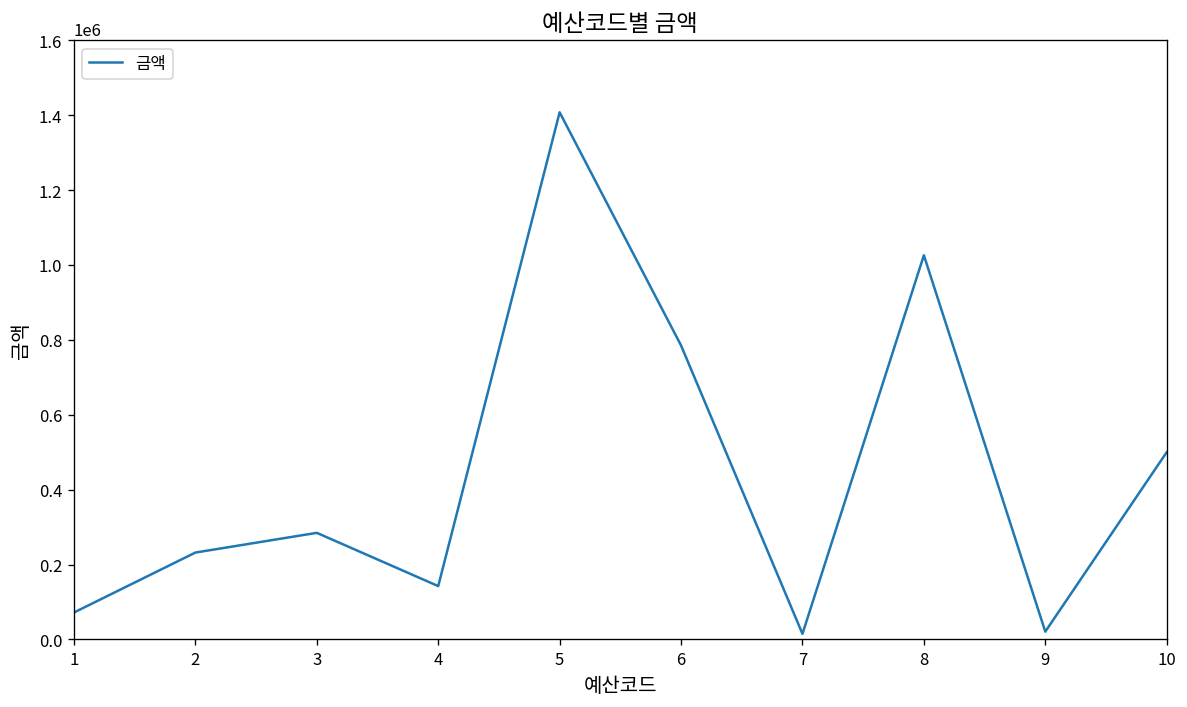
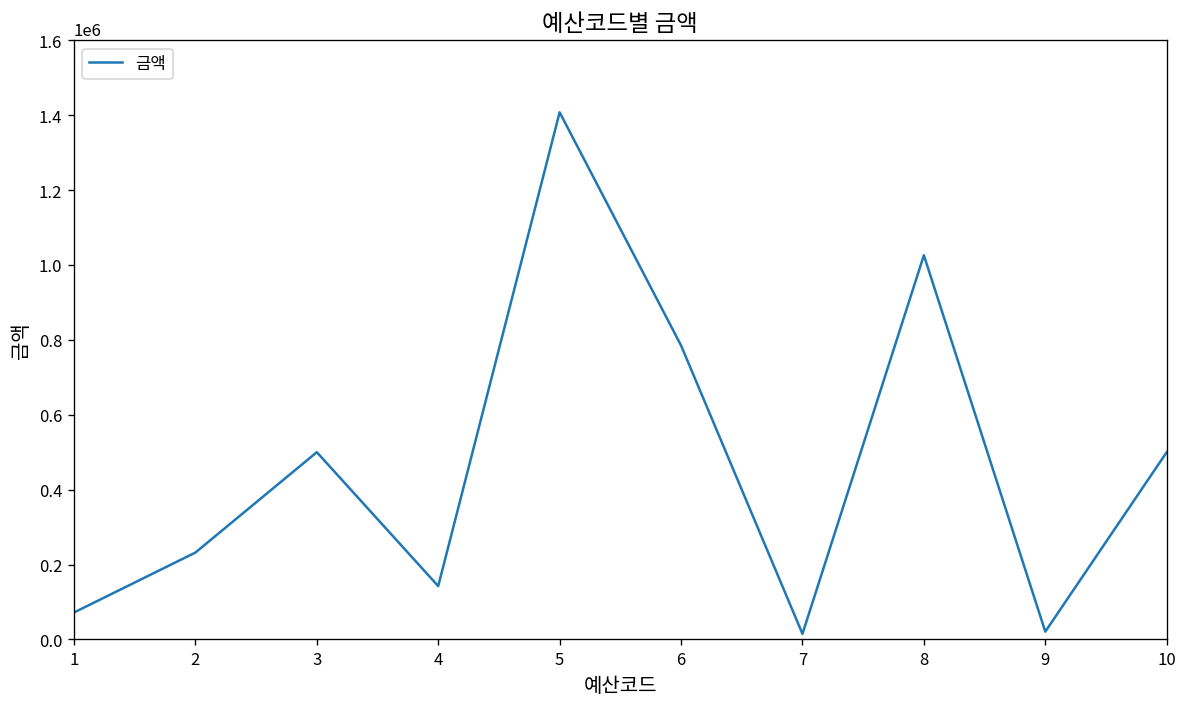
  {
    "1": 70000,
    "2": 230000,
-   "3": 280000,
+   "3": 500000,
    "4": 140000,
    "5": 1410000,
    "6": 790000,
    "7": 20000,
    "8": 1030000,
    "9": 20000,
    "10": 500000
  }
